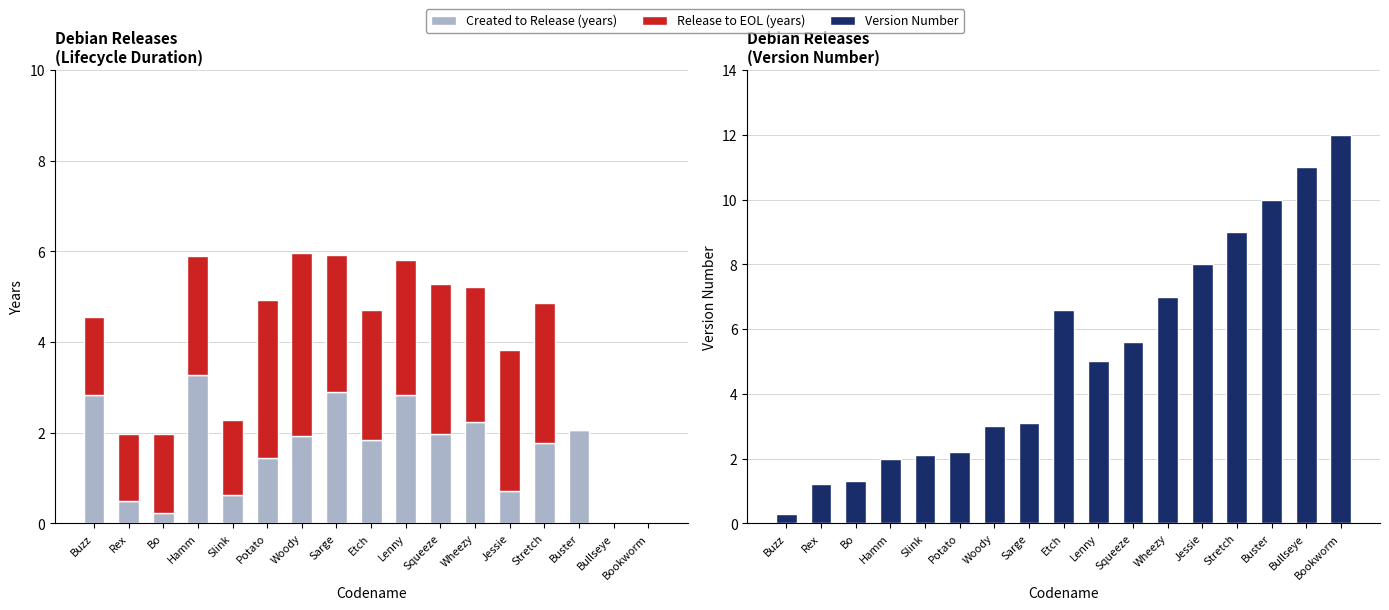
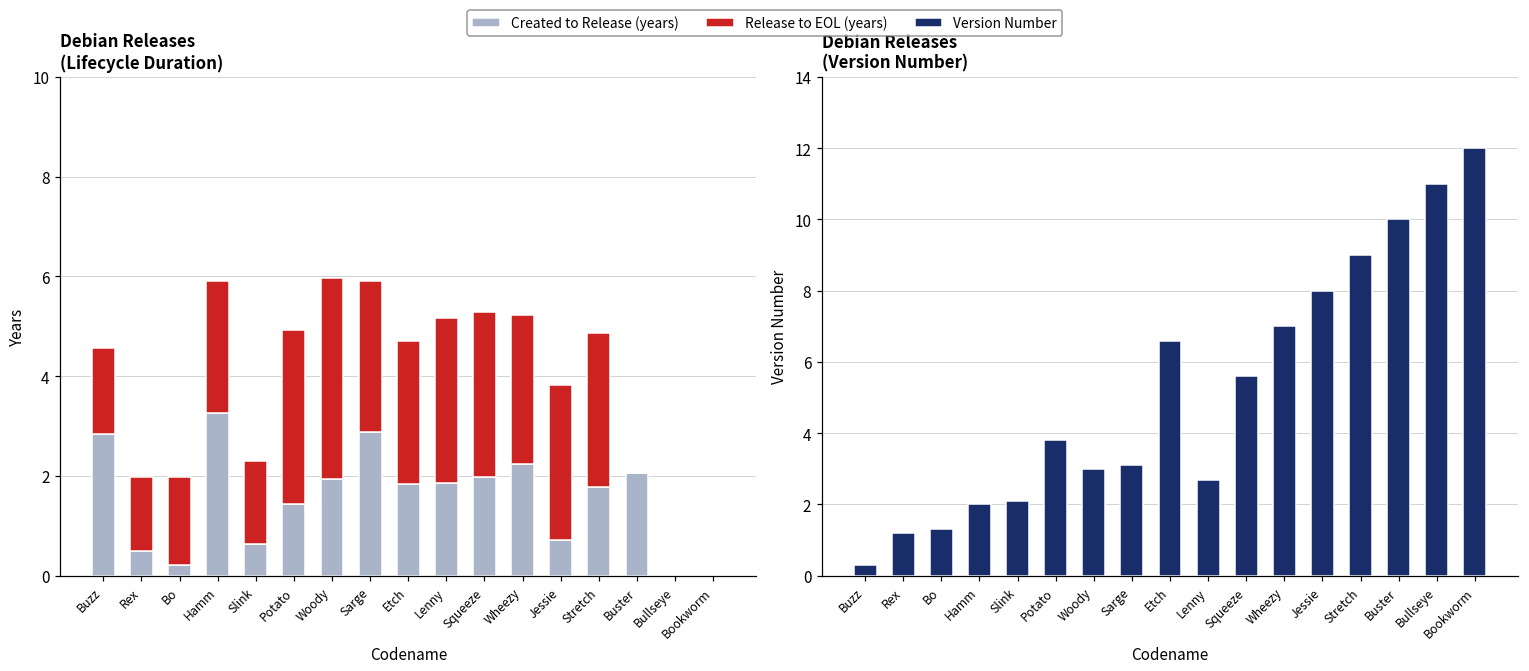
  {
    "Debian Releases (Lifecycle Duration)": {
      "Created to Release (years)": {
        "Buzz": 2.8,
        "Rex": 0.5,
        "Bo": 0.2,
        "Hamm": 3.3,
        "Slink": 0.6,
        "Potato": 1.4,
        "Woody": 1.9,
        "Sarge": 2.9,
        "Etch": 1.8,
-       "Lenny": 2.8,
+       "Lenny": 1.9,
        "Squeeze": 2.0,
        "Wheezy": 2.2,
        "Jessie": 0.7,
        "Stretch": 1.8,
        "Buster": 2.1,
        "Bullseye": 0.0,
        "Bookworm": 0.0
      },
      "Release to EOL (years)": {
        "Buzz": 1.7,
        "Rex": 1.5,
        "Bo": 1.8,
        "Hamm": 2.6,
        "Slink": 1.7,
        "Potato": 3.5,
        "Woody": 4.0,
        "Sarge": 3.0,
        "Etch": 2.9,
-       "Lenny": 3.0,
+       "Lenny": 3.3,
        "Squeeze": 3.3,
        "Wheezy": 3.0,
        "Jessie": 3.1,
        "Stretch": 3.1,
        "Buster": 0.0,
        "Bullseye": 0.0,
        "Bookworm": 0.0
      }
    },
    "Debian Releases (Version Number)": {
      "Buzz": 0.3,
      "Rex": 1.2,
      "Bo": 1.3,
      "Hamm": 2.0,
      "Slink": 2.1,
-     "Potato": 2.2,
+     "Potato": 3.8,
      "Woody": 3.0,
      "Sarge": 3.1,
      "Etch": 6.6,
-     "Lenny": 5.0,
+     "Lenny": 2.7,
      "Squeeze": 5.6,
      "Wheezy": 7.0,
      "Jessie": 8.0,
      "Stretch": 9.0,
      "Buster": 10.0,
      "Bullseye": 11.0,
      "Bookworm": 12.0
    }
  }
